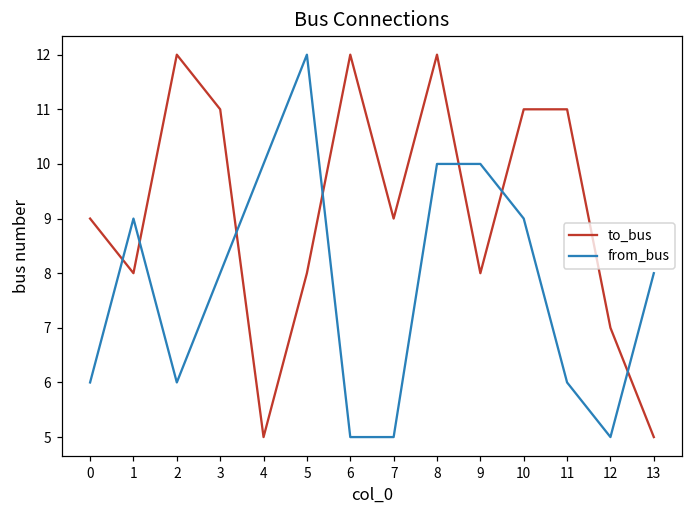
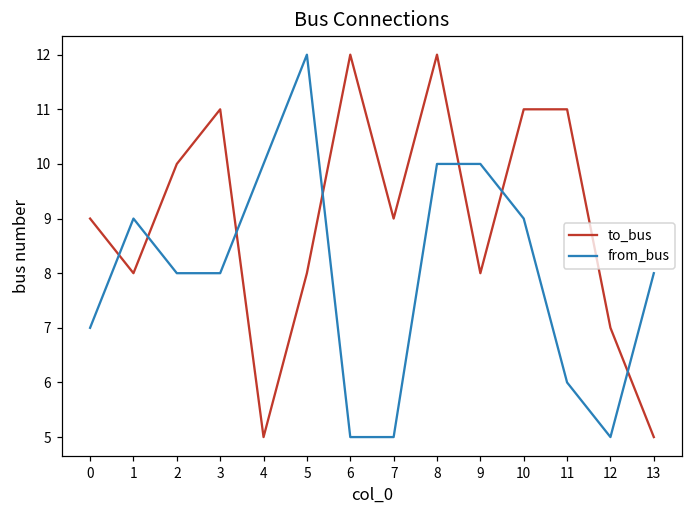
  {
    "to_bus": {
      "0": 9,
      "1": 8,
-     "2": 12,
+     "2": 10,
      "3": 11,
      "4": 5,
      "5": 8,
      "6": 12,
      "7": 9,
      "8": 12,
      "9": 8,
      "10": 11,
      "11": 11,
      "12": 7,
      "13": 5
    },
    "from_bus": {
-     "0": 6,
+     "0": 7,
      "1": 9,
-     "2": 6,
+     "2": 8,
      "3": 8,
      "4": 10,
      "5": 12,
      "6": 5,
      "7": 5,
      "8": 10,
      "9": 10,
      "10": 9,
      "11": 6,
      "12": 5,
      "13": 8
    }
  }
